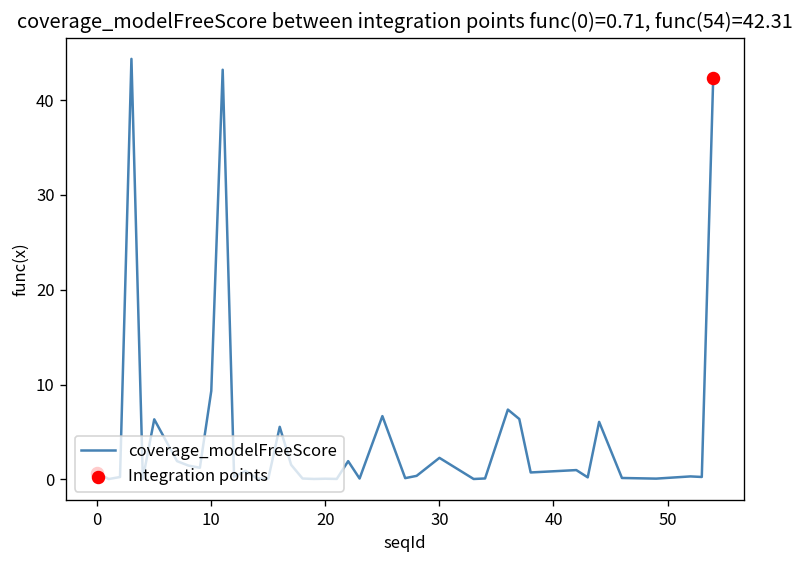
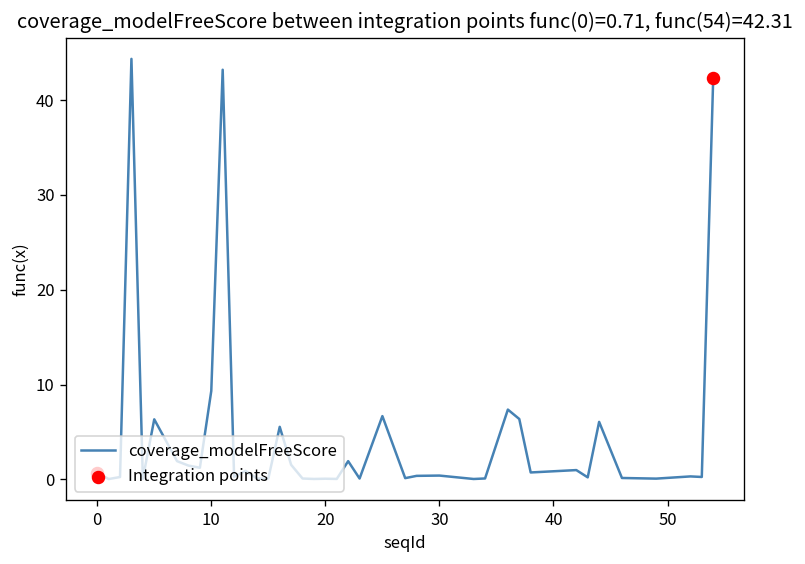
  {
    "coverage_modelFreeScore": {
      "10": 9,
-     "30": 2
+     "30": 0
    }
  }
